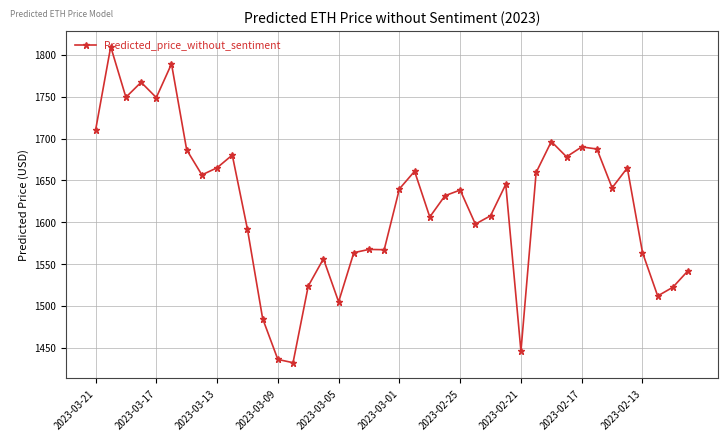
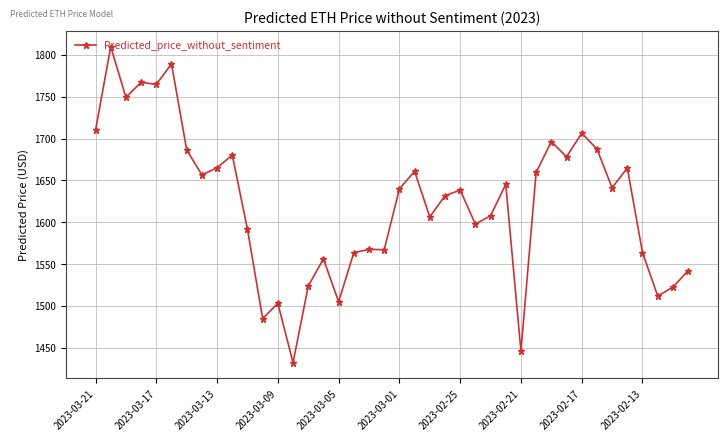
  {
    "2023-03-21": 1710,
-   "2023-03-17": 1750,
+   "2023-03-17": 1760,
    "2023-03-13": 1670,
-   "2023-03-09": 1440,
+   "2023-03-09": 1500,
    "2023-03-05": 1500,
    "2023-03-01": 1640,
    "2023-02-25": 1640,
    "2023-02-21": 1450,
-   "2023-02-17": 1690,
+   "2023-02-17": 1710,
    "2023-02-13": 1560
  }
